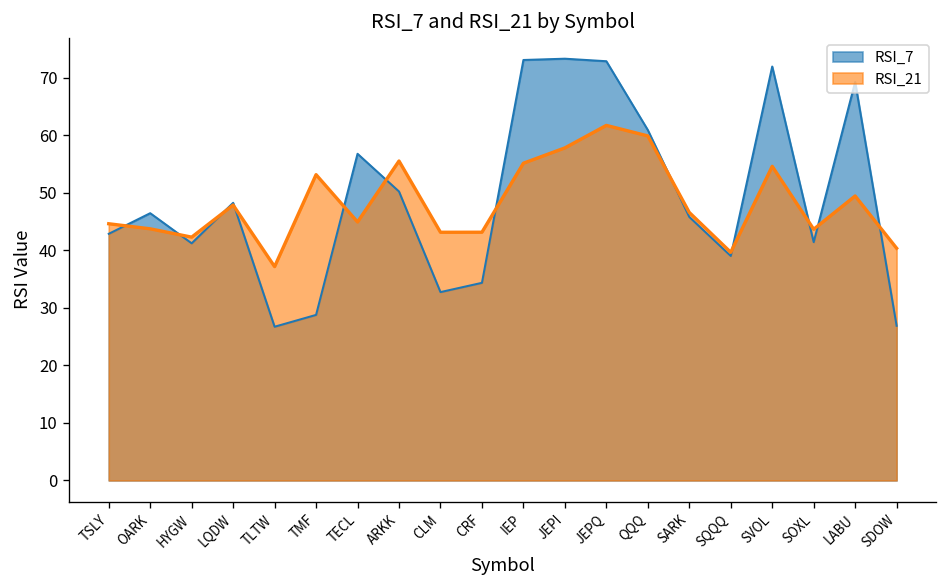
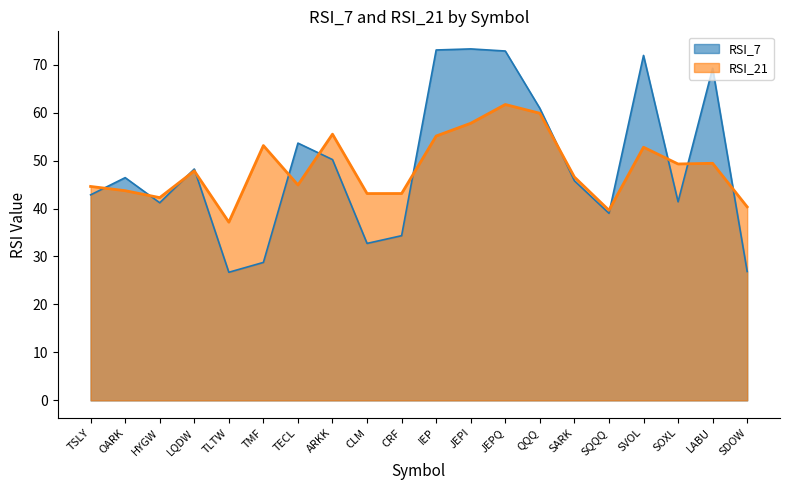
  {
    "RSI_7": {
      "TSLY": 43,
      "OARK": 46,
      "HYGW": 41,
      "TLTW": 27,
      "TMF": 29,
-     "TECL": 57,
+     "TECL": 54,
      "ARKK": 50,
      "CLM": 33,
      "CRF": 34,
      "IEP": 73,
      "JEPI": 73,
      "JEPQ": 73,
      "QQQ": 61,
      "SARK": 46,
      "SQQQ": 39,
      "SVOL": 72,
      "SOXL": 41,
      "SDOW": 27
    },
    "RSI_21": {
      "TSLY": 45,
      "OARK": 44,
      "HYGW": 42,
      "TLTW": 37,
      "TMF": 53,
      "TECL": 45,
      "ARKK": 56,
      "CLM": 43,
      "CRF": 43,
      "IEP": 55,
      "JEPI": 58,
      "JEPQ": 62,
      "QQQ": 60,
      "SARK": 47,
      "SQQQ": 40,
-     "SVOL": 55,
-     "SOXL": 44,
+     "SVOL": 53,
+     "SOXL": 49,
      "LABU": 49,
      "SDOW": 40
    }
  }
